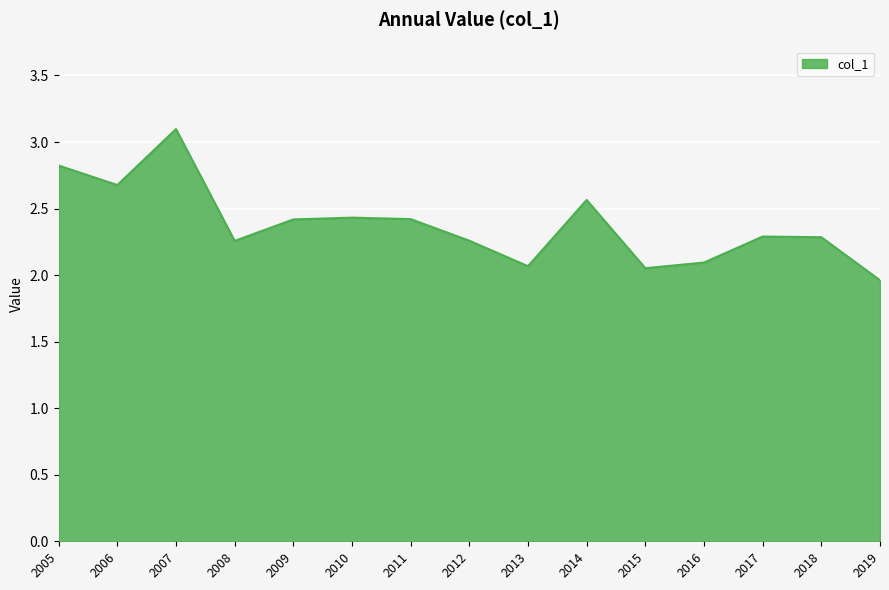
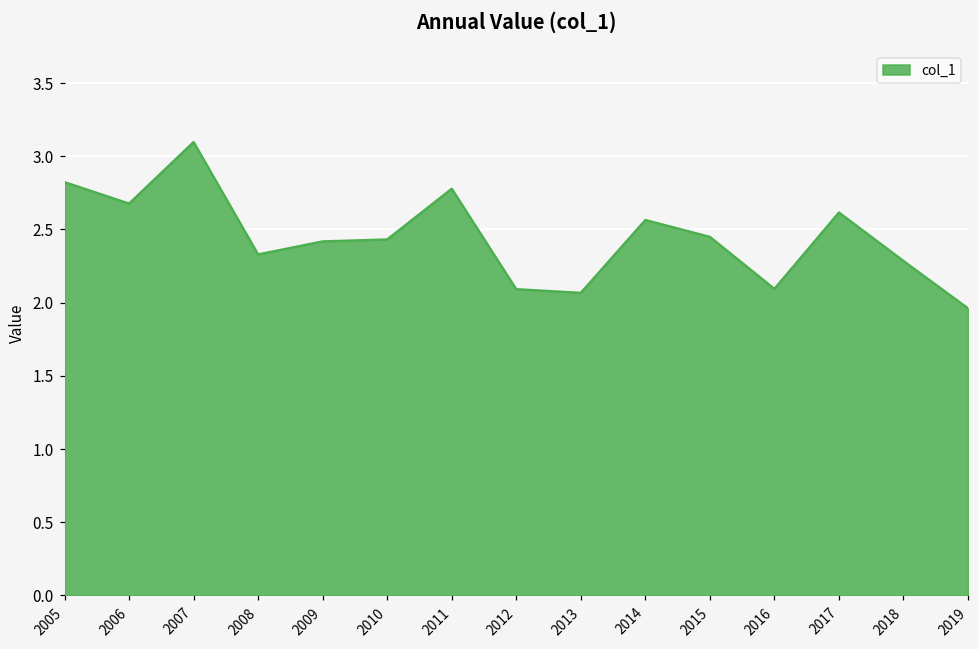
  {
    "2005": 2.82,
    "2006": 2.68,
    "2007": 3.10,
-   "2008": 2.26,
+   "2008": 2.33,
    "2009": 2.42,
    "2010": 2.43,
-   "2011": 2.42,
-   "2012": 2.26,
+   "2011": 2.78,
+   "2012": 2.09,
    "2013": 2.07,
    "2014": 2.56,
-   "2015": 2.05,
+   "2015": 2.45,
    "2016": 2.09,
-   "2017": 2.29,
+   "2017": 2.62,
    "2018": 2.28,
    "2019": 1.96
  }
